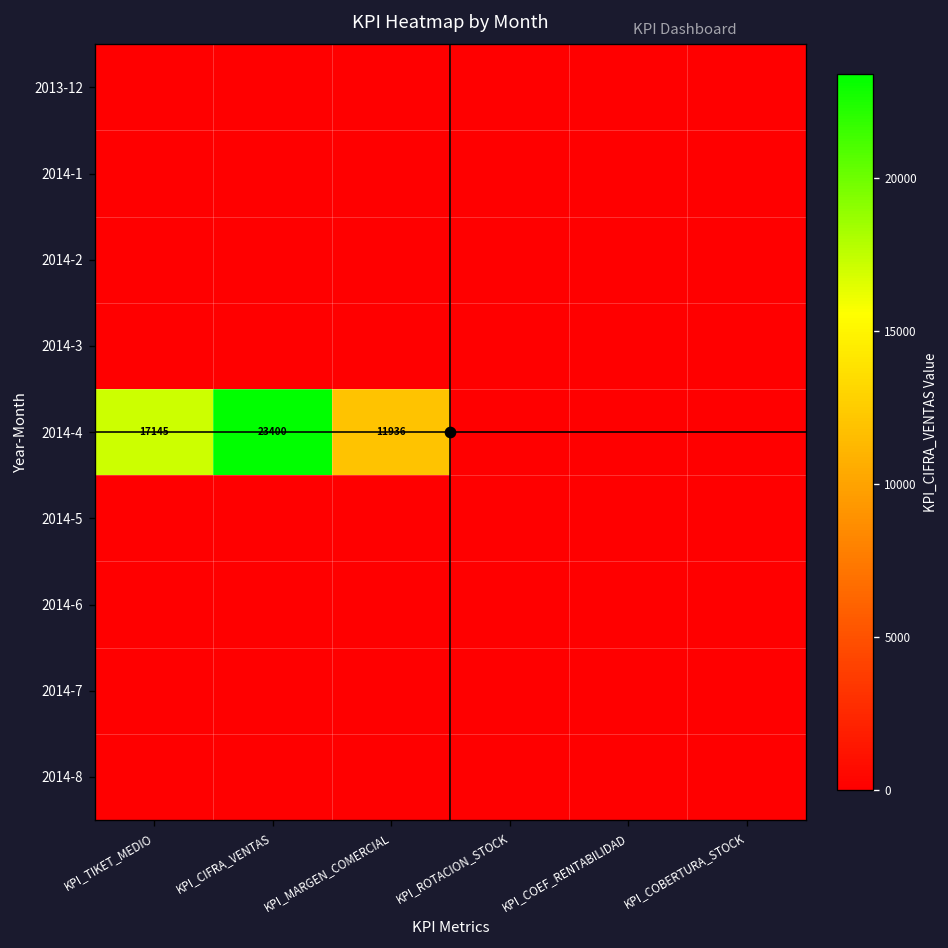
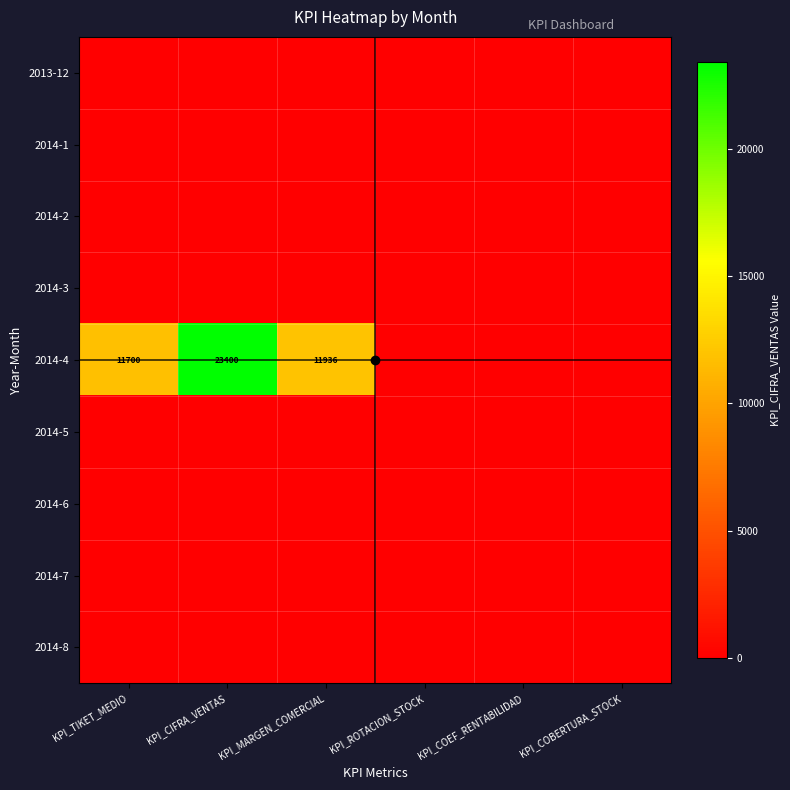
  {
    "2014-4": {
-     "KPI_TIKET_MEDIO": 17145,
+     "KPI_TIKET_MEDIO": 11700,
      "KPI_CIFRA_VENTAS": 23400,
      "KPI_MARGEN_COMERCIAL": 11936
    }
  }
